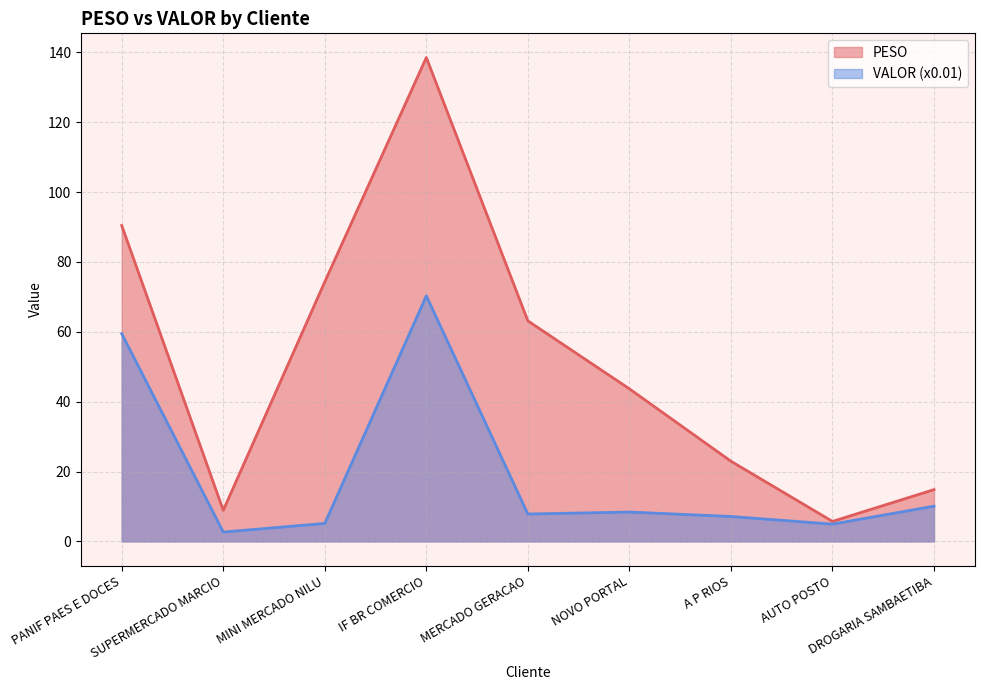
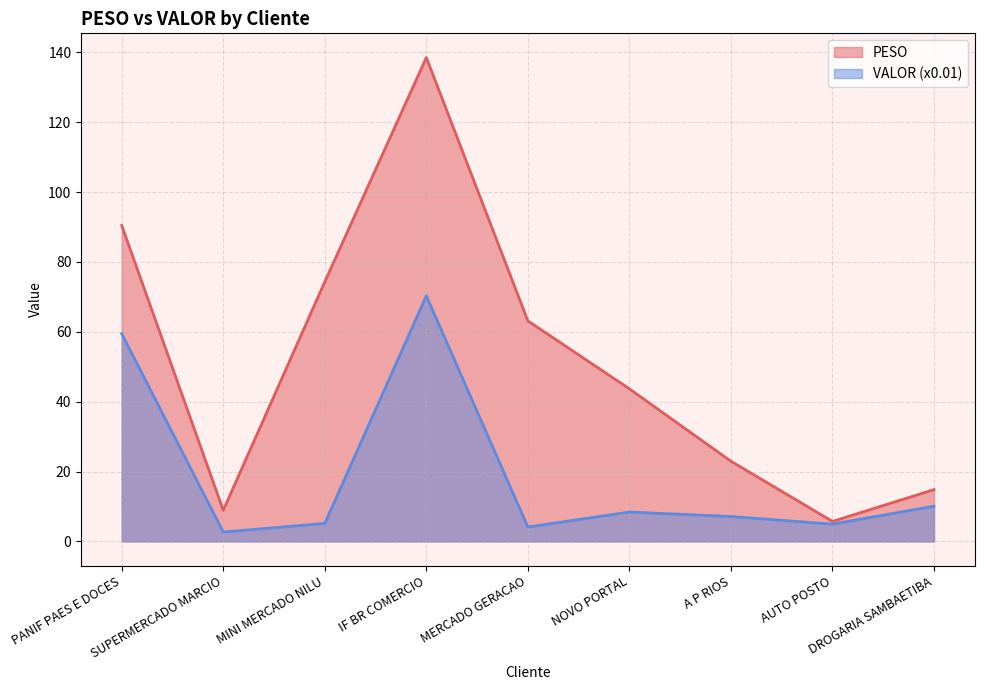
  {
    "PESO": {
      "PANIF PAES E DOCES": 90,
      "SUPERMERCADO MARCIO": 9,
      "MINI MERCADO NILU": 74,
      "IF BR COMERCIO": 139,
      "MERCADO GERACAO": 63,
      "NOVO PORTAL": 44,
      "A P RIOS": 23,
      "AUTO POSTO": 6,
      "DROGARIA SAMBAETIBA": 15
    },
    "VALOR (x0.01)": {
      "PANIF PAES E DOCES": 59,
      "SUPERMERCADO MARCIO": 3,
      "MINI MERCADO NILU": 5,
      "IF BR COMERCIO": 70,
-     "MERCADO GERACAO": 8,
+     "MERCADO GERACAO": 4,
      "NOVO PORTAL": 8,
      "A P RIOS": 7,
      "AUTO POSTO": 5,
      "DROGARIA SAMBAETIBA": 10
    }
  }
